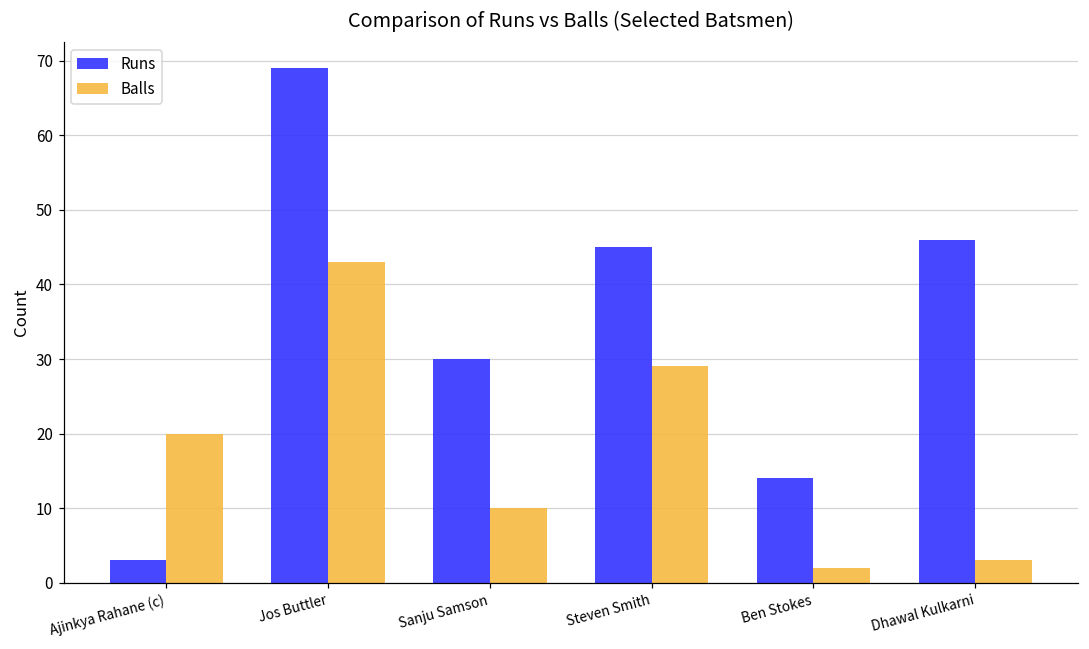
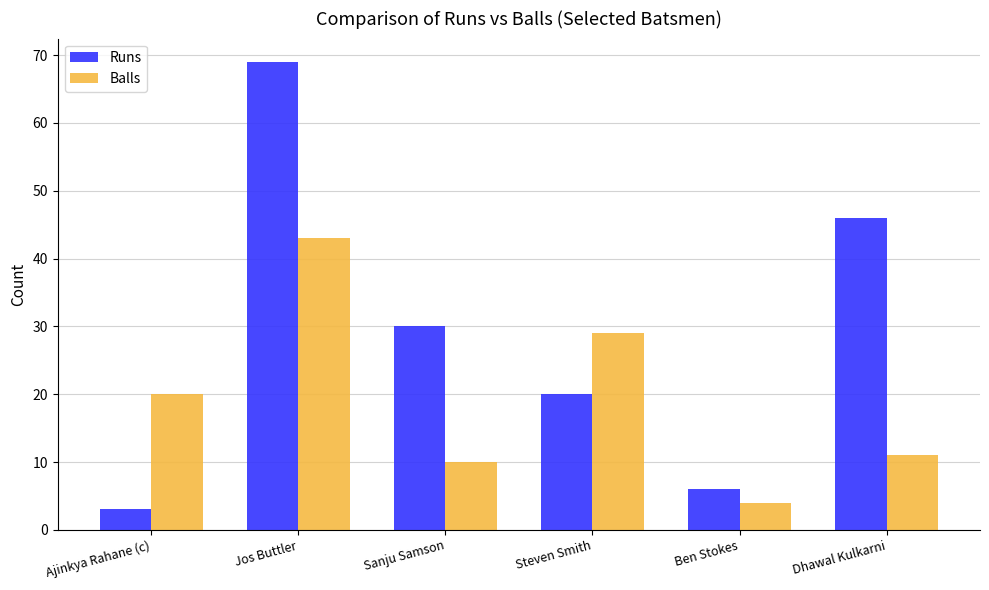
  {
    "Runs": {
      "Ajinkya Rahane (c)": 3,
      "Jos Buttler": 69,
      "Sanju Samson": 30,
-     "Steven Smith": 45,
-     "Ben Stokes": 14,
+     "Steven Smith": 20,
+     "Ben Stokes": 6,
      "Dhawal Kulkarni": 46
    },
    "Balls": {
      "Ajinkya Rahane (c)": 20,
      "Jos Buttler": 43,
      "Sanju Samson": 10,
      "Steven Smith": 29,
-     "Ben Stokes": 2,
-     "Dhawal Kulkarni": 3
+     "Ben Stokes": 4,
+     "Dhawal Kulkarni": 11
    }
  }
